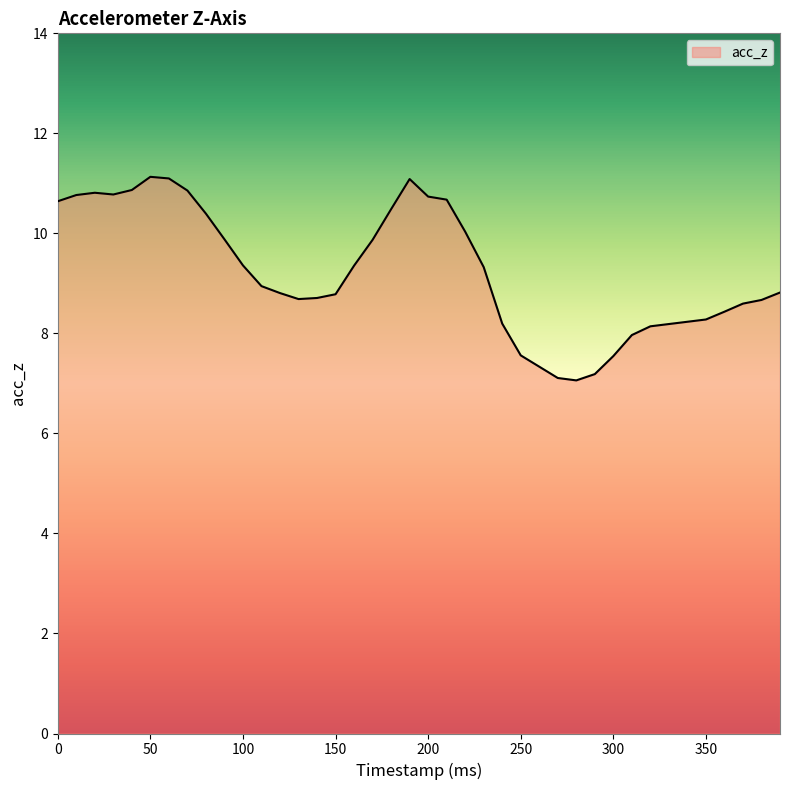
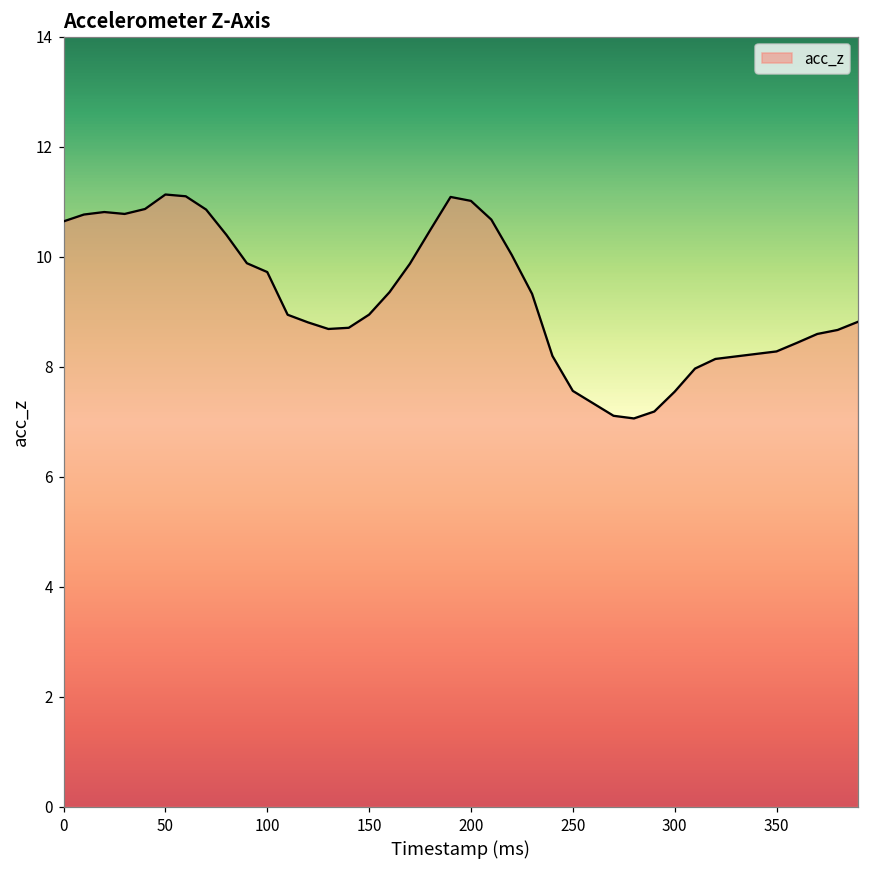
  {
    "0": 10.6,
    "50": 11.1,
-   "100": 9.4,
-   "150": 8.8,
-   "200": 10.7,
+   "100": 9.7,
+   "150": 8.9,
+   "200": 11.0,
    "250": 7.6,
    "300": 7.5,
    "350": 8.3
  }
